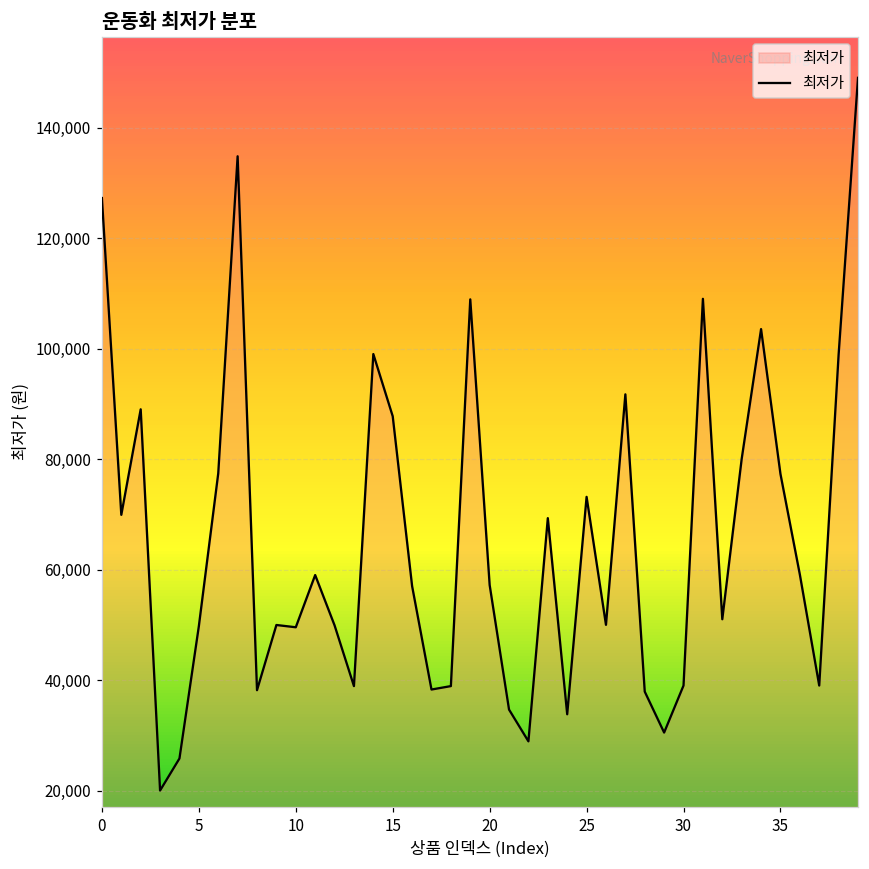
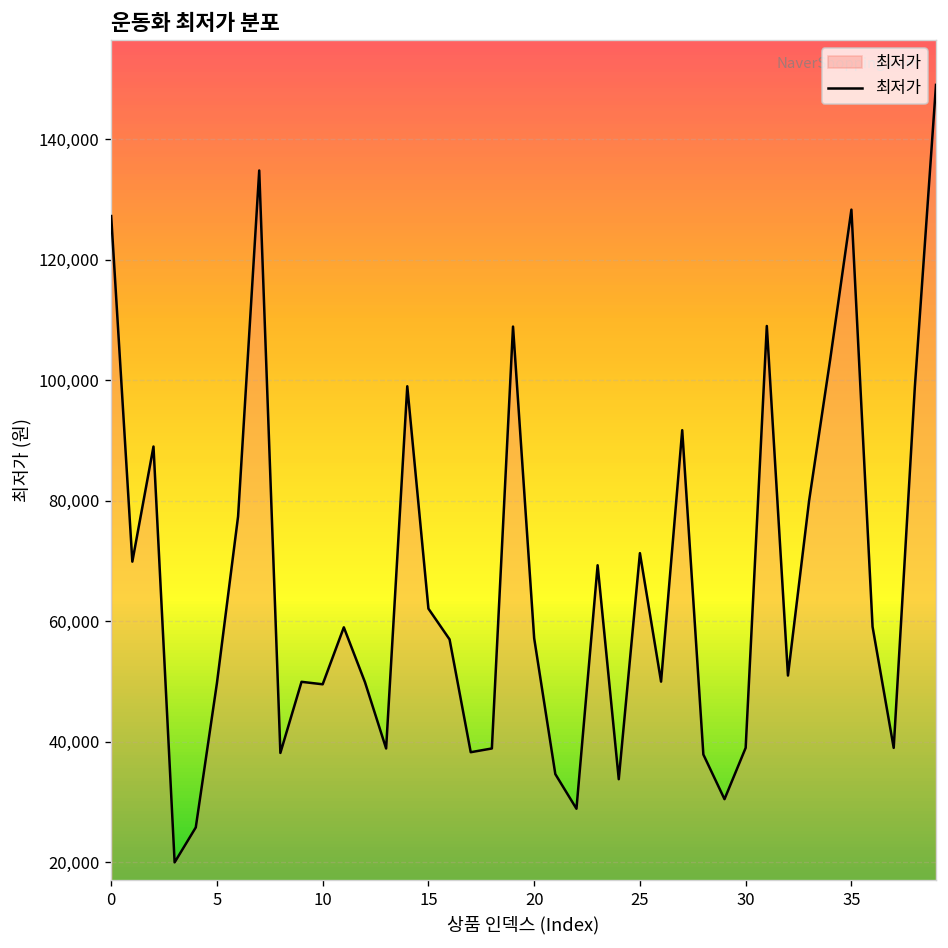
  {
    "0": "127,000",
    "5": "50,000",
    "10": "50,000",
-   "15": "88,000",
+   "15": "62,000",
    "20": "57,000",
-   "25": "73,000",
+   "25": "71,000",
    "30": "39,000",
-   "35": "77,000"
+   "35": "128,000"
  }
